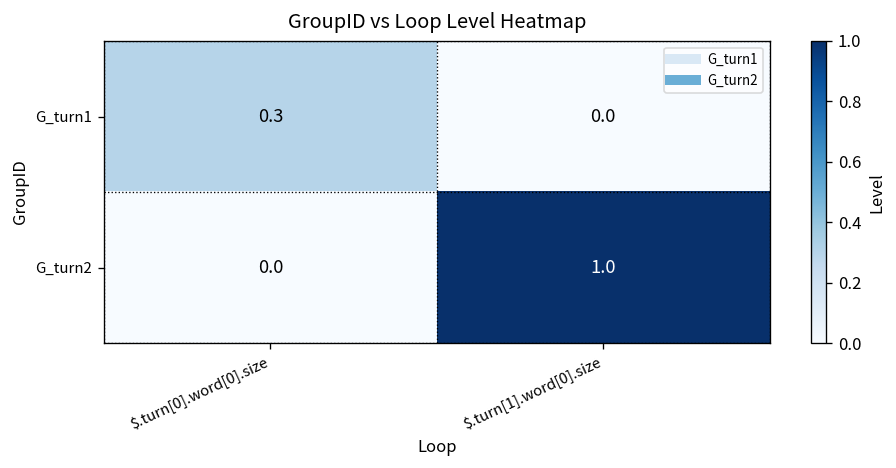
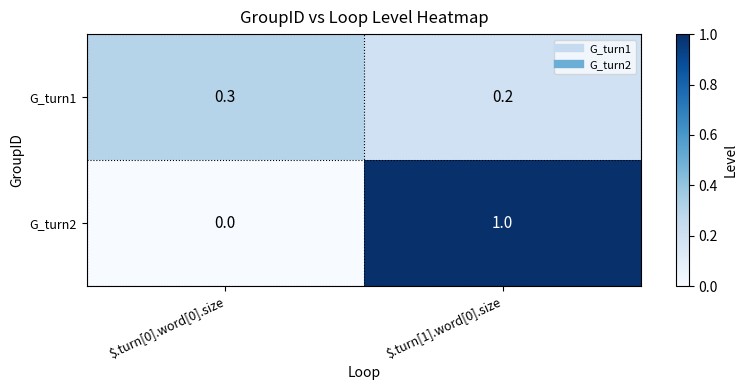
  {
    "G_turn1": {
      "$.turn[0].word[0].size": 0.3,
-     "$.turn[1].word[0].size": 0.0
+     "$.turn[1].word[0].size": 0.2
    },
    "G_turn2": {
      "$.turn[0].word[0].size": 0.0,
      "$.turn[1].word[0].size": 1.0
    }
  }
